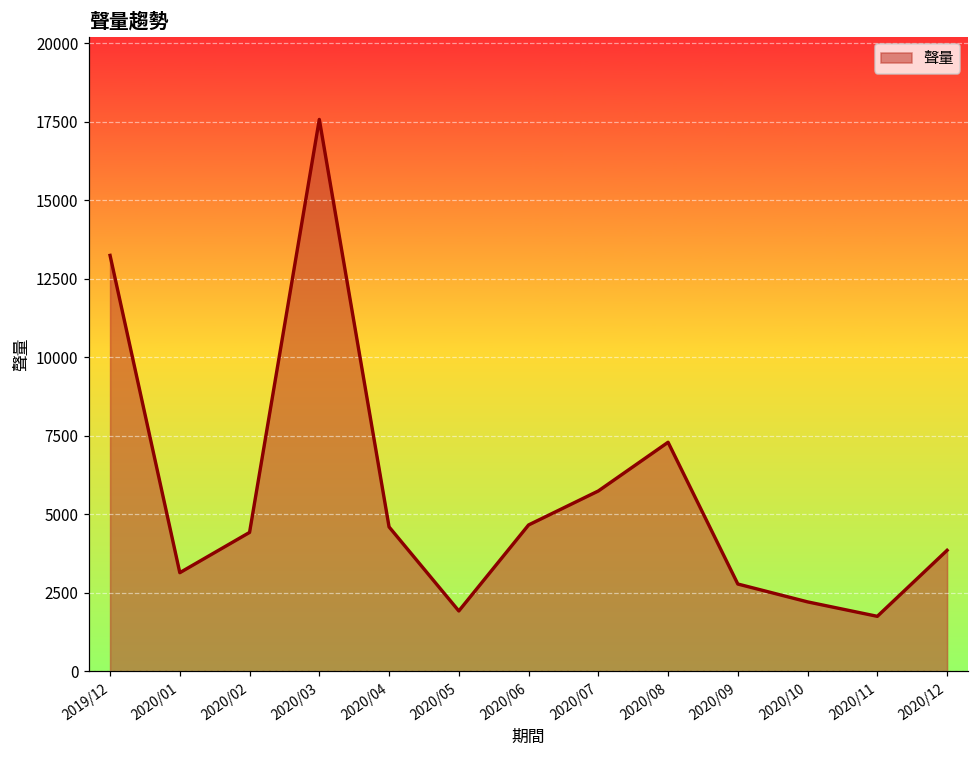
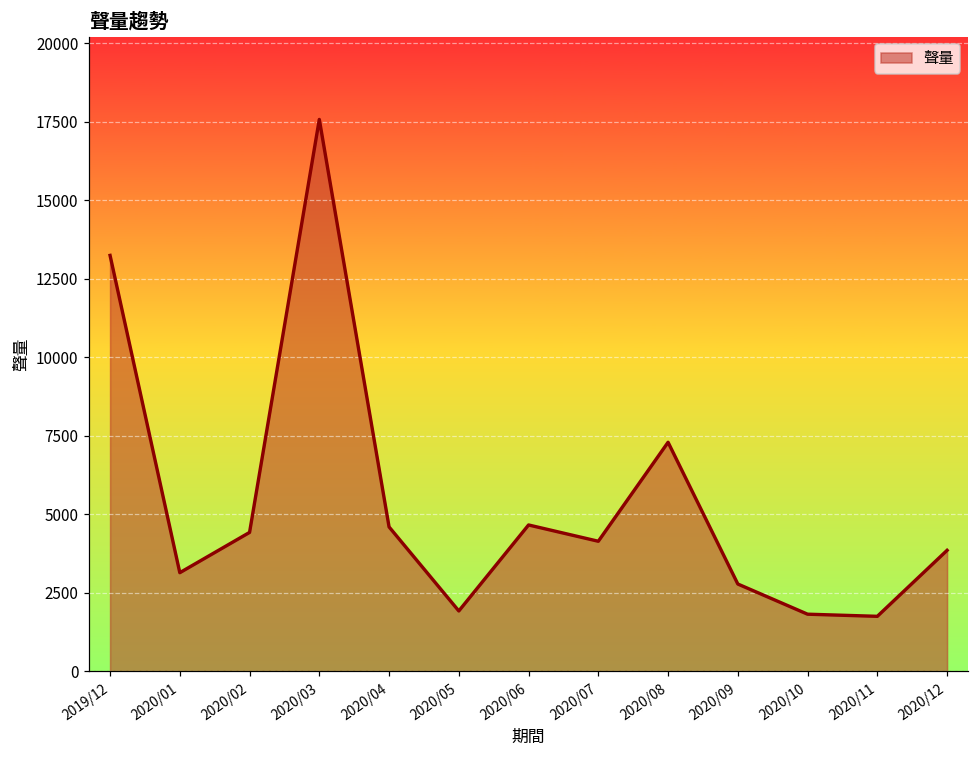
  {
    "2019/12": 13200,
    "2020/01": 3100,
    "2020/02": 4400,
    "2020/03": 17600,
    "2020/04": 4600,
    "2020/05": 1900,
    "2020/06": 4700,
-   "2020/07": 5700,
+   "2020/07": 4100,
    "2020/08": 7300,
    "2020/09": 2800,
-   "2020/10": 2200,
+   "2020/10": 1800,
    "2020/11": 1700,
    "2020/12": 3900
  }
